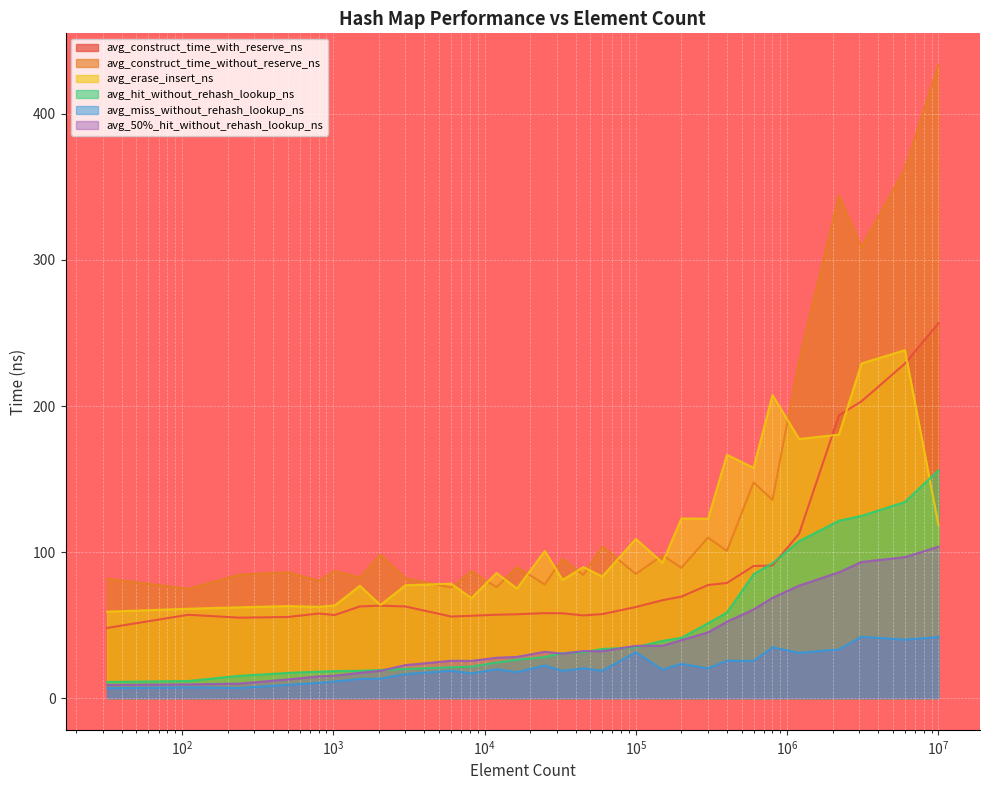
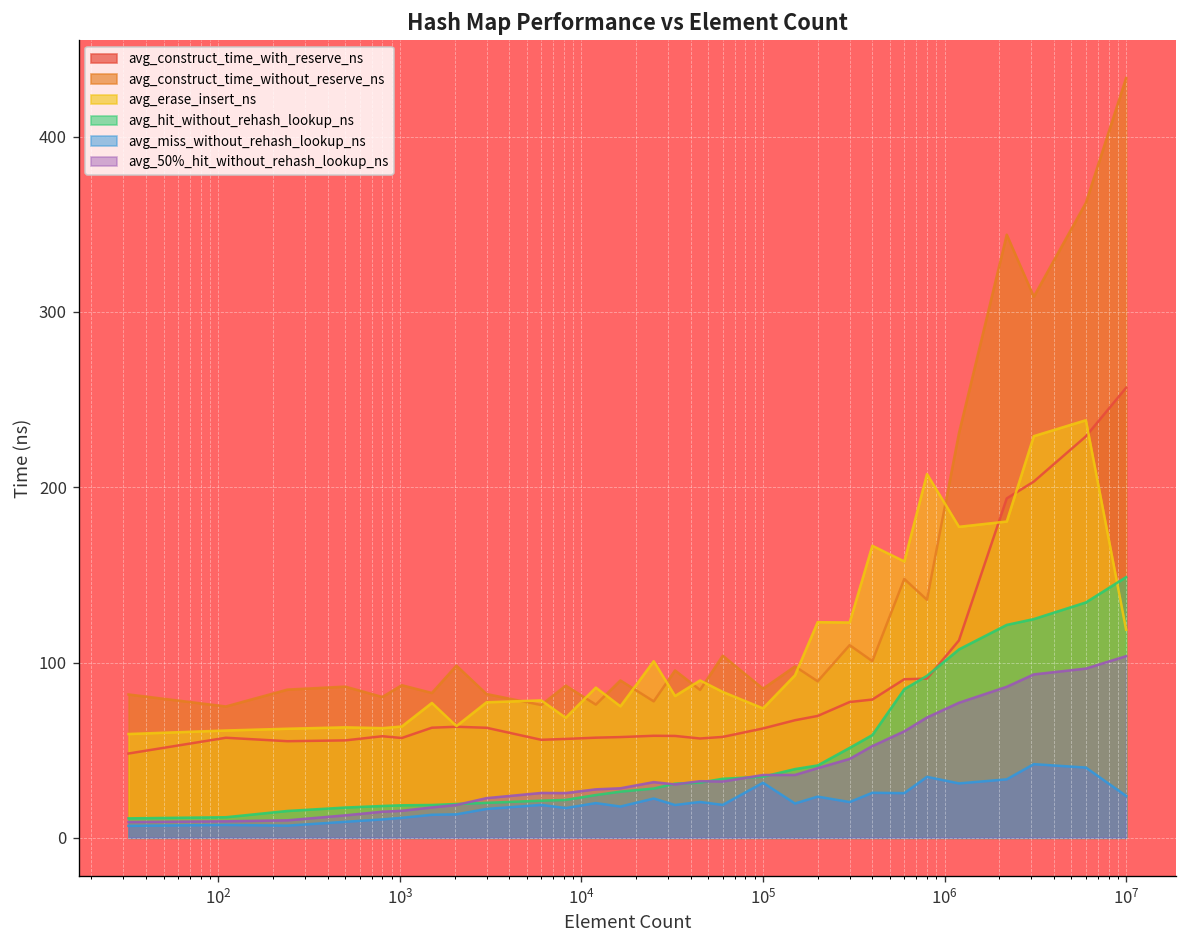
  {
    "avg_erase_insert_ns": {
-     "10^5": 109,
+     "10^5": 74,
      "10^7": 119
    },
    "avg_hit_without_rehash_lookup_ns": {
-     "10^7": 156
+     "10^7": 149
    },
    "avg_miss_without_rehash_lookup_ns": {
      "10^5": 31,
-     "10^7": 42
+     "10^7": 24
    },
    "avg_50%_hit_without_rehash_lookup_ns": {
      "10^7": 104
    }
  }
